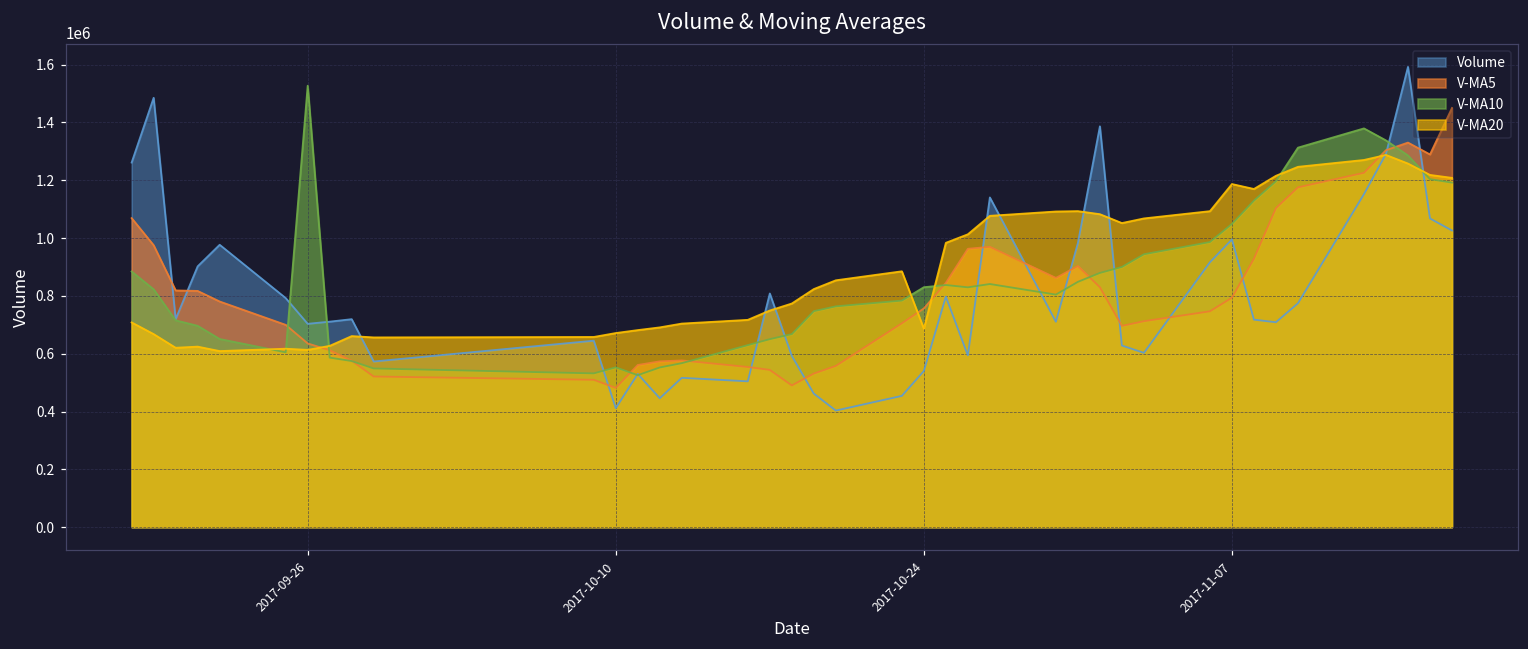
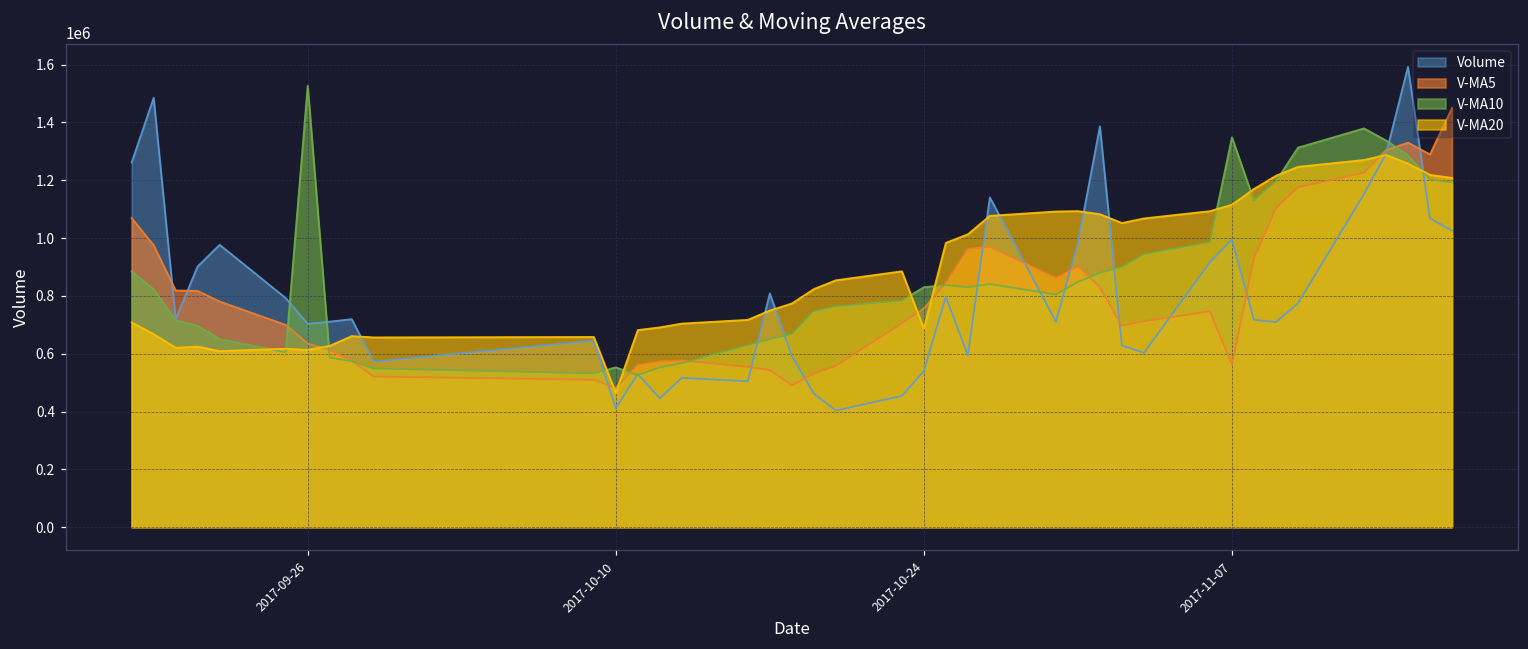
  {
    "Volume": {
      "2017-09-26": 700000,
      "2017-10-10": 410000,
      "2017-10-24": 540000,
      "2017-11-07": 1000000
    },
    "V-MA5": {
      "2017-09-26": 640000,
      "2017-10-10": 480000,
      "2017-10-24": 760000,
-     "2017-11-07": 790000
+     "2017-11-07": 560000
    },
    "V-MA10": {
      "2017-09-26": 1530000,
      "2017-10-10": 550000,
      "2017-10-24": 830000,
-     "2017-11-07": 1050000
+     "2017-11-07": 1350000
    },
    "V-MA20": {
      "2017-09-26": 610000,
-     "2017-10-10": 670000,
+     "2017-10-10": 460000,
      "2017-10-24": 690000,
-     "2017-11-07": 1190000
+     "2017-11-07": 1120000
    }
  }
